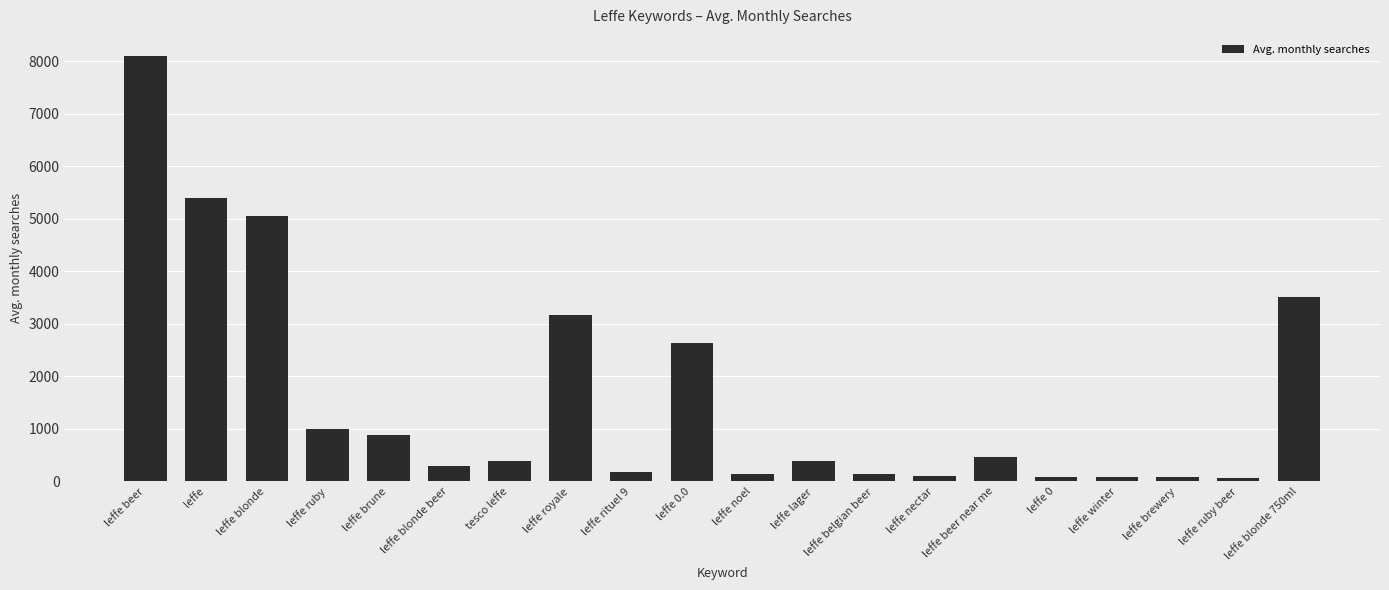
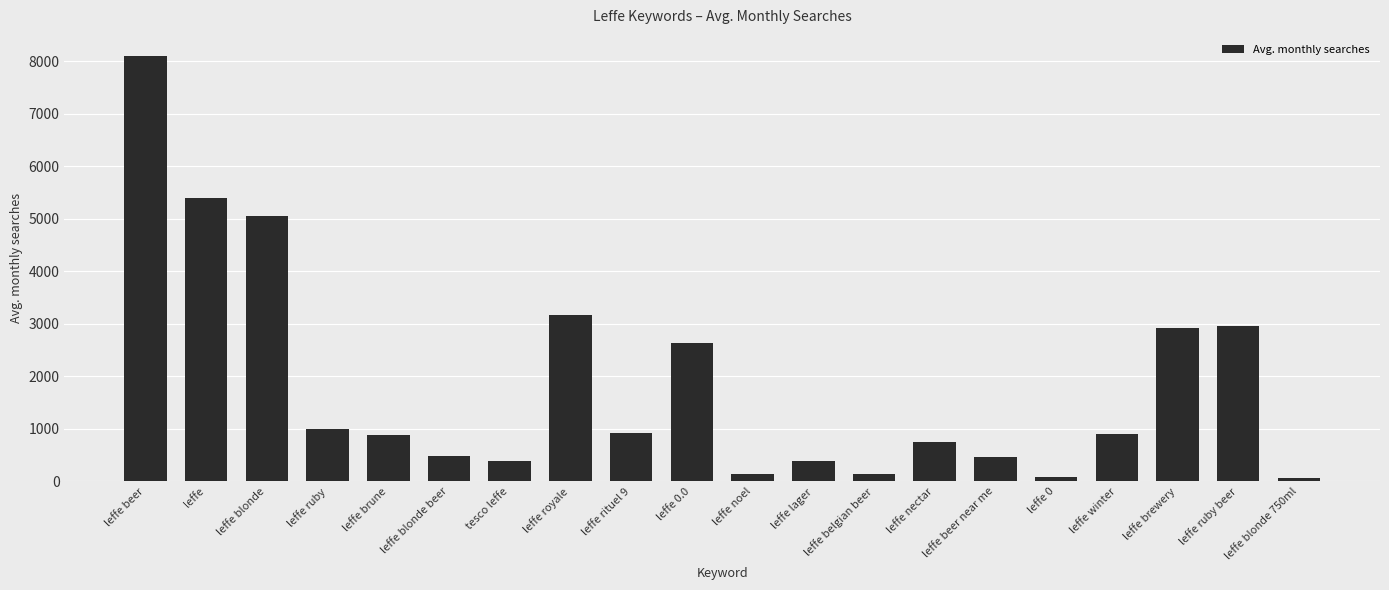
  {
    "leffe beer": 8100,
    "leffe": 5400,
    "leffe blonde": 5100,
    "leffe ruby": 1000,
    "leffe brune": 900,
-   "leffe blonde beer": 300,
+   "leffe blonde beer": 500,
    "tesco leffe": 400,
    "leffe royale": 3200,
-   "leffe rituel 9": 200,
+   "leffe rituel 9": 900,
    "leffe 0.0": 2600,
    "leffe noel": 100,
    "leffe lager": 400,
    "leffe belgian beer": 100,
-   "leffe nectar": 100,
+   "leffe nectar": 800,
    "leffe beer near me": 500,
    "leffe 0": 100,
-   "leffe winter": 100,
-   "leffe brewery": 100,
-   "leffe ruby beer": 100,
-   "leffe blonde 750ml": 3500
+   "leffe winter": 900,
+   "leffe brewery": 2900,
+   "leffe ruby beer": 3000,
+   "leffe blonde 750ml": 100
  }
